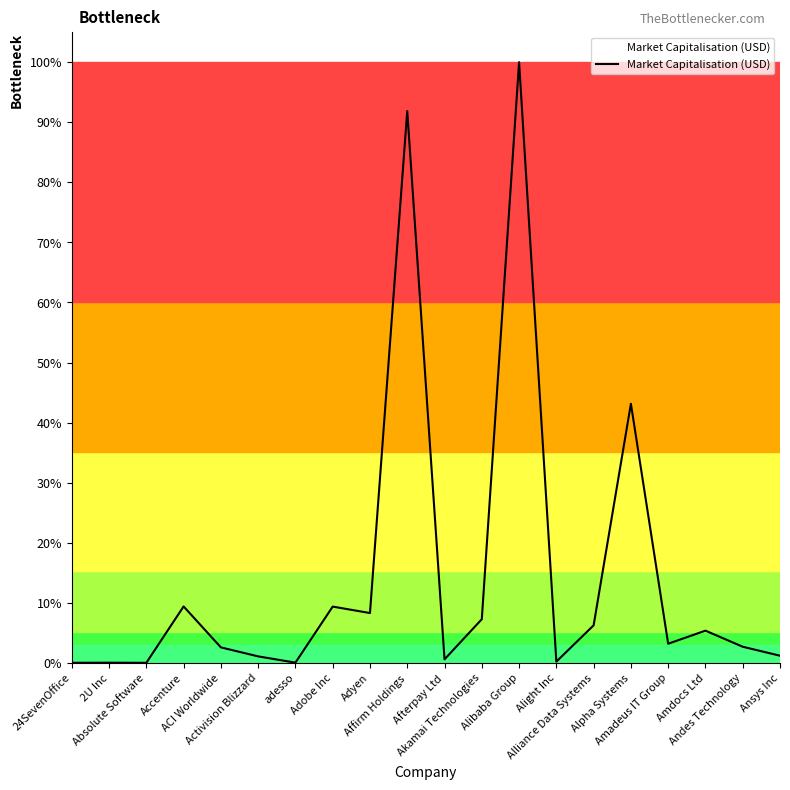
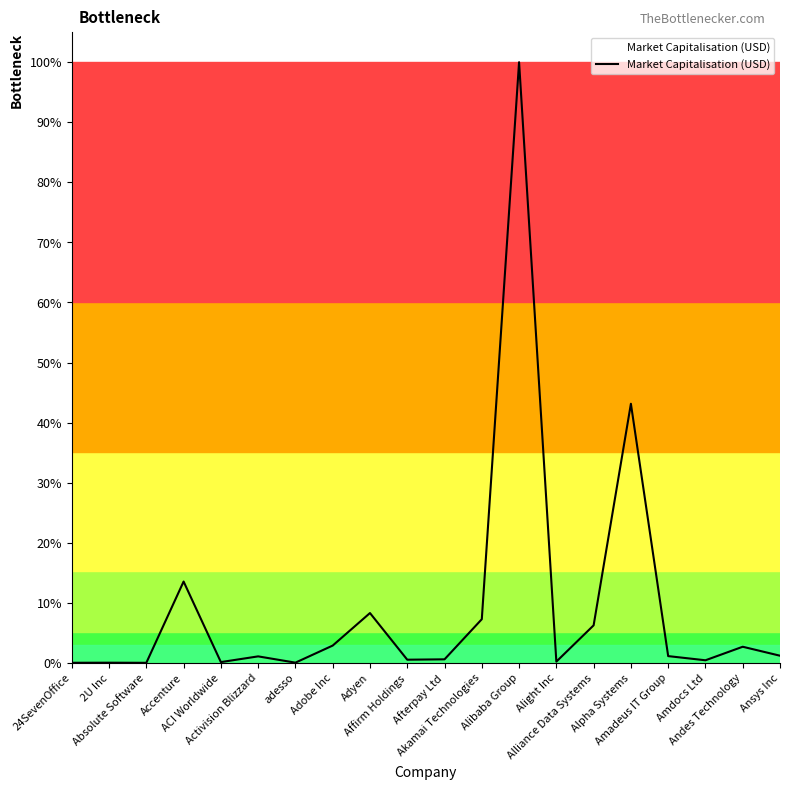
  {
    "24SevenOffice": "0%",
    "2U Inc": "0%",
    "Absolute Software": "0%",
-   "Accenture": "9%",
-   "ACI Worldwide": "3%",
+   "Accenture": "14%",
+   "ACI Worldwide": "0%",
    "Activision Blizzard": "1%",
    "adesso": "0%",
-   "Adobe Inc": "9%",
+   "Adobe Inc": "3%",
    "Adyen": "8%",
-   "Affirm Holdings": "92%",
+   "Affirm Holdings": "1%",
    "Afterpay Ltd": "1%",
    "Akamai Technologies": "7%",
    "Alibaba Group": "100%",
    "Alight Inc": "0%",
    "Alliance Data Systems": "6%",
    "Alpha Systems": "43%",
-   "Amadeus IT Group": "3%",
-   "Amdocs Ltd": "5%",
+   "Amadeus IT Group": "1%",
+   "Amdocs Ltd": "0%",
    "Andes Technology": "3%",
    "Ansys Inc": "1%"
  }
